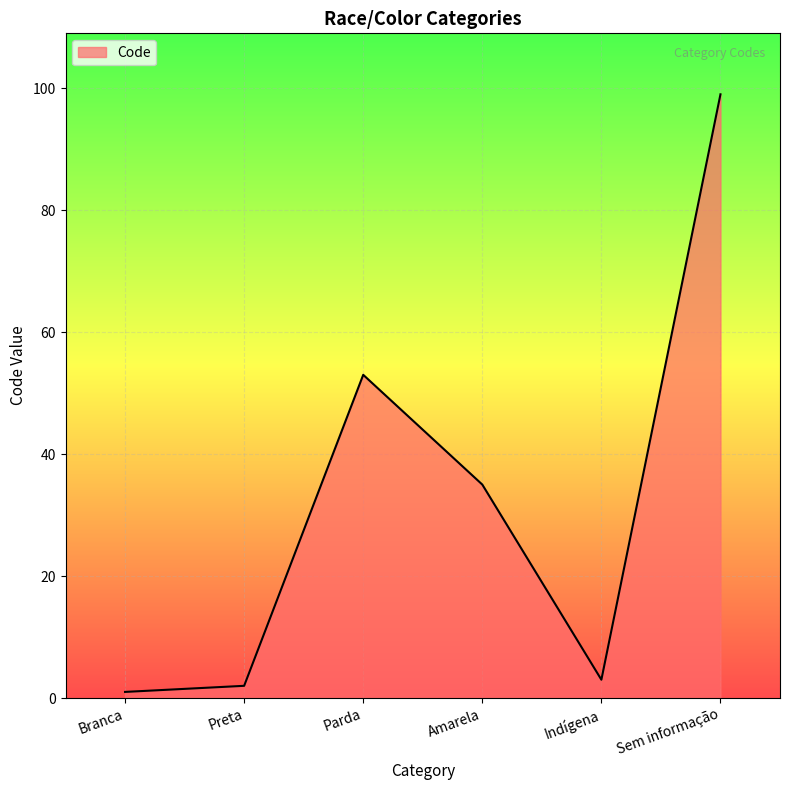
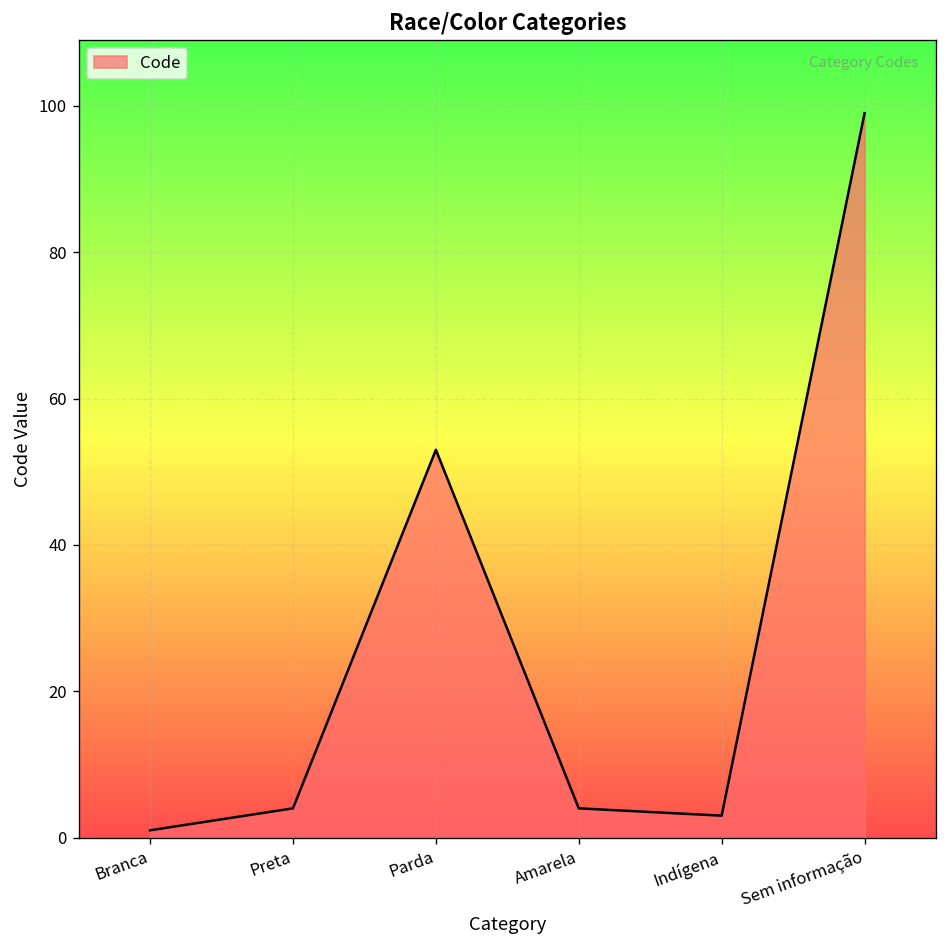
  {
    "Branca": 1,
-   "Preta": 2,
+   "Preta": 4,
    "Parda": 53,
-   "Amarela": 35,
+   "Amarela": 4,
    "Indígena": 3,
    "Sem informação": 99
  }
